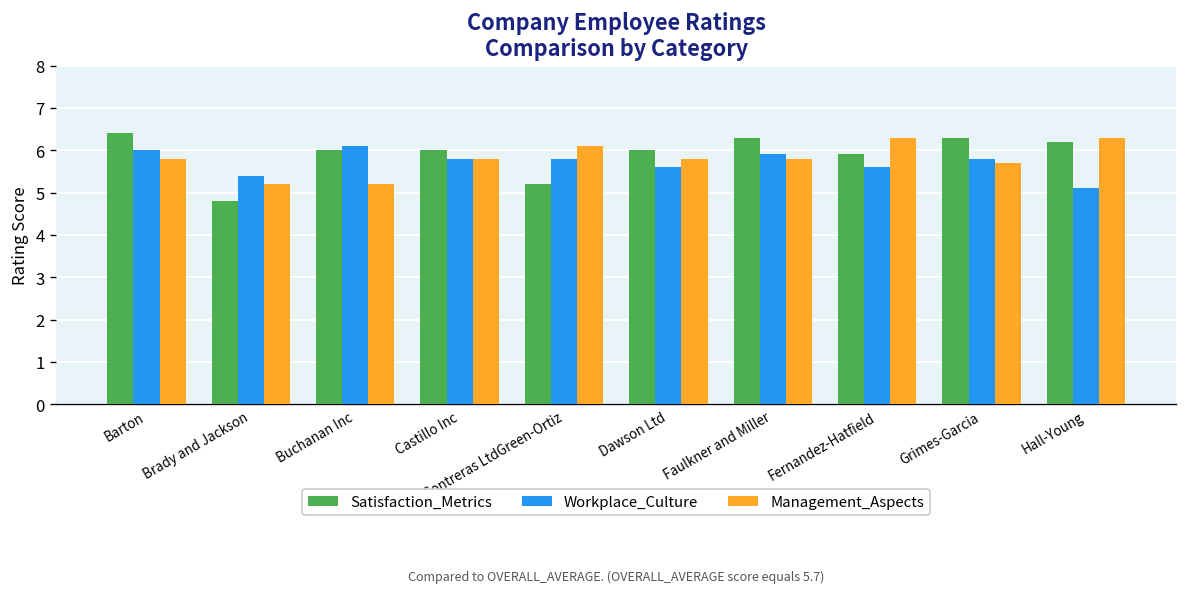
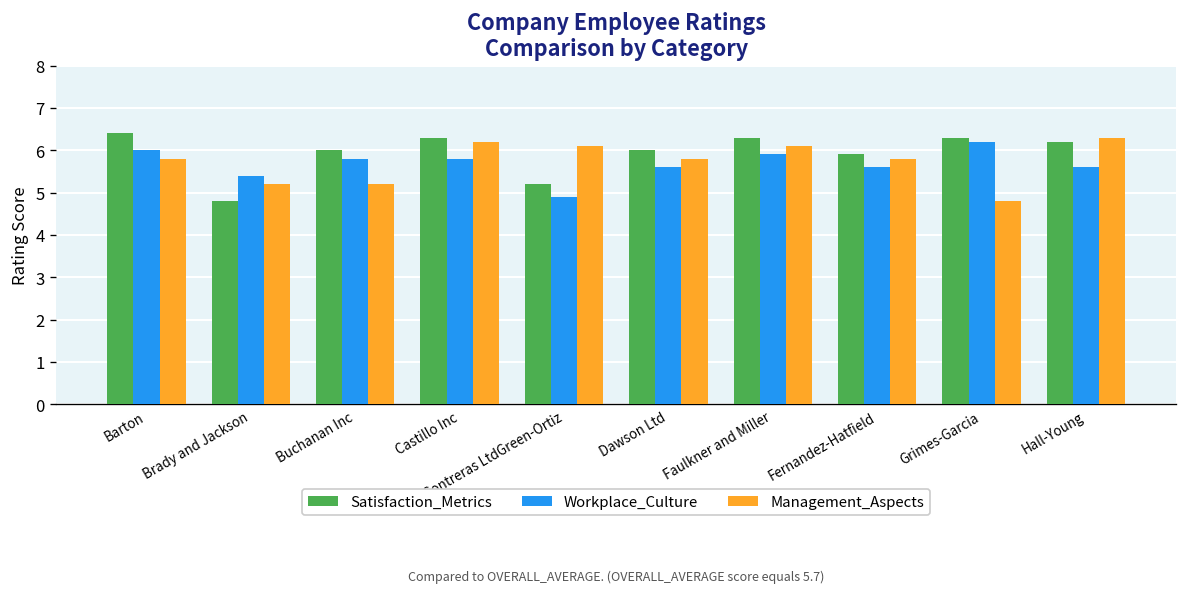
  {
    "Satisfaction_Metrics": {
      "Barton": 6.4,
      "Brady and Jackson": 4.8,
      "Buchanan Inc": 6.0,
-     "Castillo Inc": 6.0,
+     "Castillo Inc": 6.3,
      "Contreras LtdGreen-Ortiz": 5.2,
      "Dawson Ltd": 6.0,
      "Faulkner and Miller": 6.3,
      "Fernandez-Hatfield": 5.9,
      "Grimes-Garcia": 6.3,
      "Hall-Young": 6.2
    },
    "Workplace_Culture": {
      "Barton": 6.0,
      "Brady and Jackson": 5.4,
-     "Buchanan Inc": 6.1,
+     "Buchanan Inc": 5.8,
      "Castillo Inc": 5.8,
-     "Contreras LtdGreen-Ortiz": 5.8,
+     "Contreras LtdGreen-Ortiz": 4.9,
      "Dawson Ltd": 5.6,
      "Faulkner and Miller": 5.9,
      "Fernandez-Hatfield": 5.6,
-     "Grimes-Garcia": 5.8,
-     "Hall-Young": 5.1
+     "Grimes-Garcia": 6.2,
+     "Hall-Young": 5.6
    },
    "Management_Aspects": {
      "Barton": 5.8,
      "Brady and Jackson": 5.2,
      "Buchanan Inc": 5.2,
-     "Castillo Inc": 5.8,
+     "Castillo Inc": 6.2,
      "Contreras LtdGreen-Ortiz": 6.1,
      "Dawson Ltd": 5.8,
-     "Faulkner and Miller": 5.8,
-     "Fernandez-Hatfield": 6.3,
-     "Grimes-Garcia": 5.7,
+     "Faulkner and Miller": 6.1,
+     "Fernandez-Hatfield": 5.8,
+     "Grimes-Garcia": 4.8,
      "Hall-Young": 6.3
    }
  }
